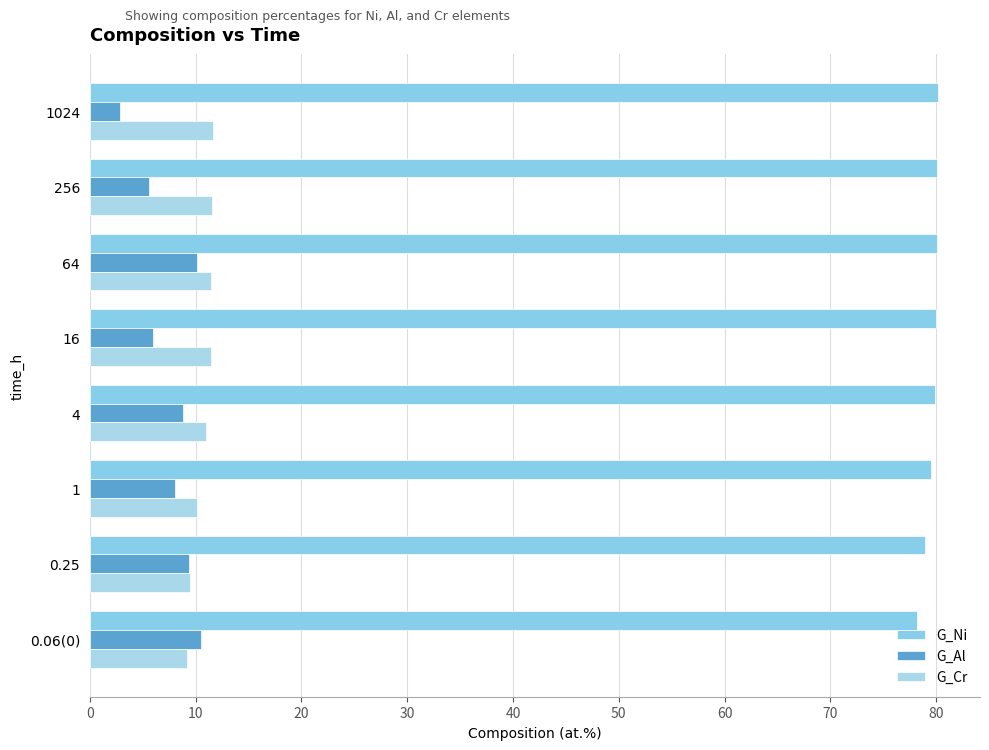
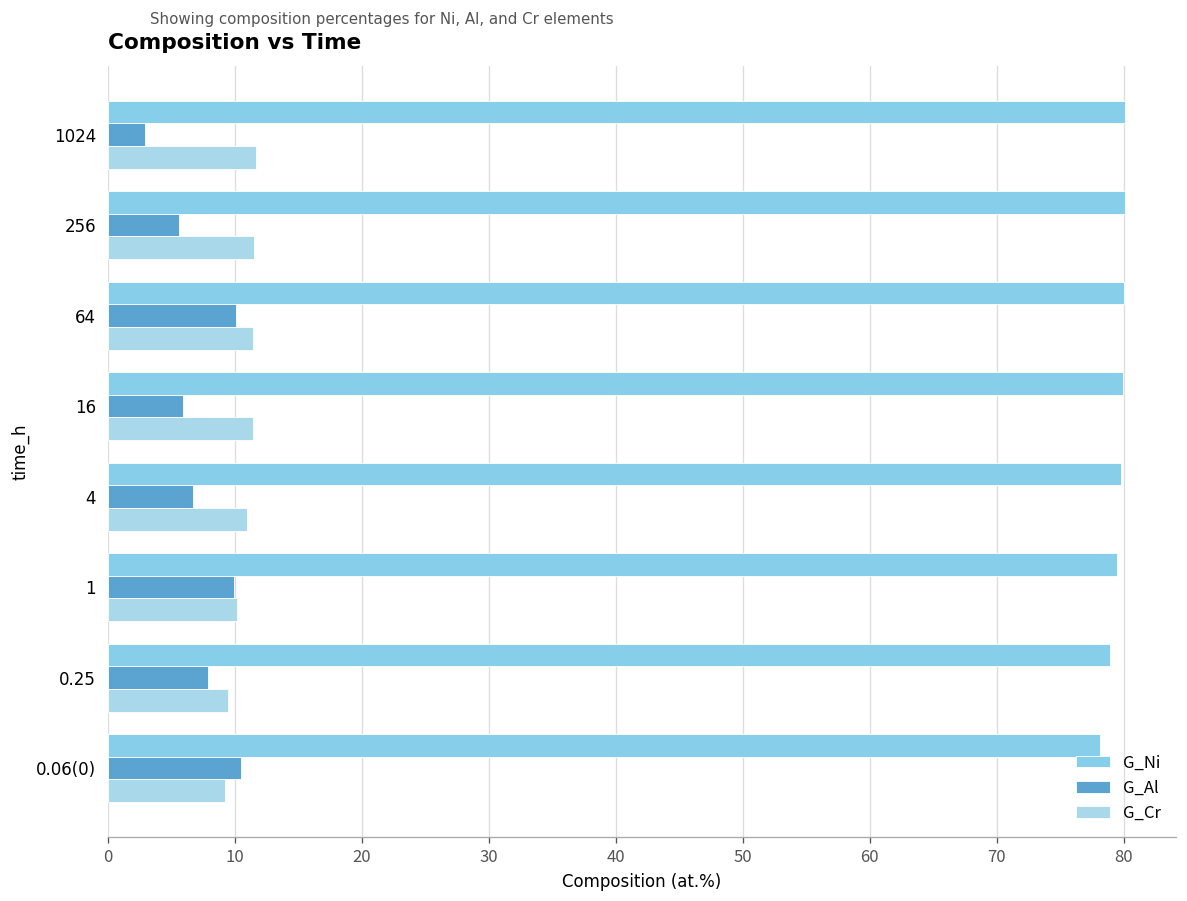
  {
    "G_Al": {
      "1024": 2.9,
      "256": 5.6,
      "64": 10.1,
      "16": 5.9,
-     "4": 8.8,
-     "1": 8.1,
-     "0.25": 9.4,
+     "4": 6.7,
+     "1": 10.0,
+     "0.25": 7.9,
      "0.06(0)": 10.5
    }
  }
